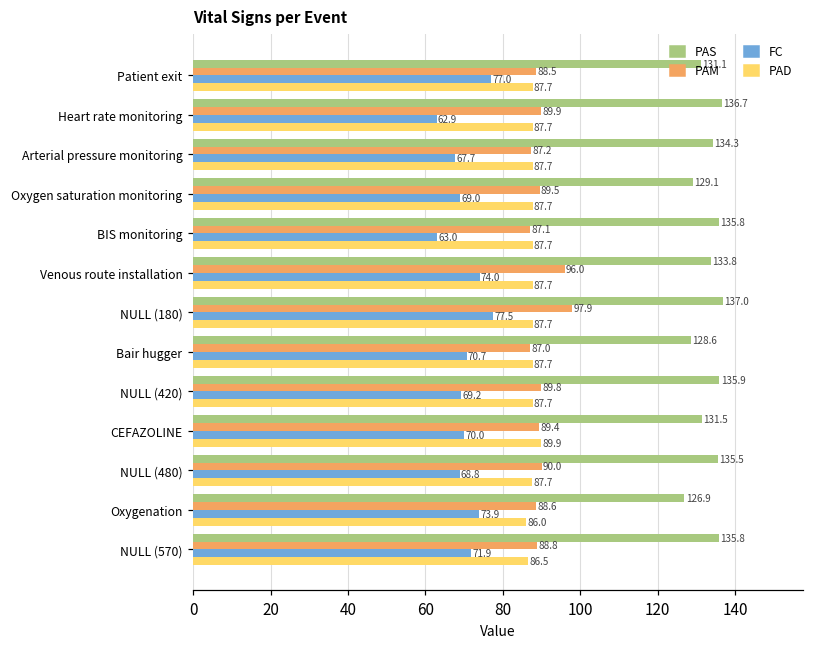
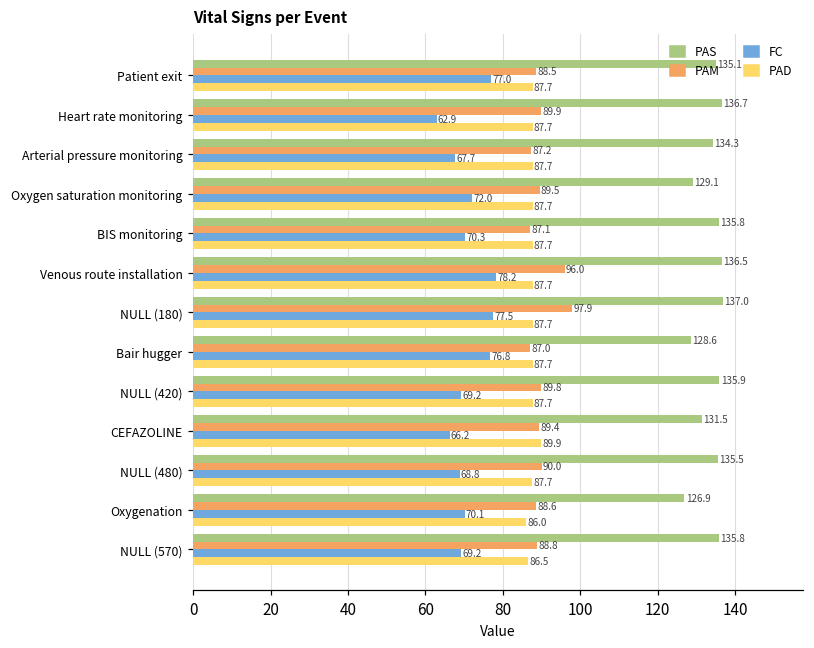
  {
    "PAS": {
-     "Patient exit": 131.1,
+     "Patient exit": 135.1,
      "Heart rate monitoring": 136.7,
      "Arterial pressure monitoring": 134.3,
      "Oxygen saturation monitoring": 129.1,
      "BIS monitoring": 135.8,
-     "Venous route installation": 133.8,
+     "Venous route installation": 136.5,
      "NULL (180)": 137.0,
      "Bair hugger": 128.6,
      "NULL (420)": 135.9,
      "CEFAZOLINE": 131.5,
      "NULL (480)": 135.5,
      "Oxygenation": 126.9,
      "NULL (570)": 135.8
    },
    "FC": {
      "Patient exit": 77.0,
      "Heart rate monitoring": 62.9,
      "Arterial pressure monitoring": 67.7,
-     "Oxygen saturation monitoring": 69.0,
-     "BIS monitoring": 63.0,
-     "Venous route installation": 74.0,
+     "Oxygen saturation monitoring": 72.0,
+     "BIS monitoring": 70.3,
+     "Venous route installation": 78.2,
      "NULL (180)": 77.5,
-     "Bair hugger": 70.7,
+     "Bair hugger": 76.8,
      "NULL (420)": 69.2,
-     "CEFAZOLINE": 70.0,
+     "CEFAZOLINE": 66.2,
      "NULL (480)": 68.8,
-     "Oxygenation": 73.9,
-     "NULL (570)": 71.9
+     "Oxygenation": 70.1,
+     "NULL (570)": 69.2
    }
  }
